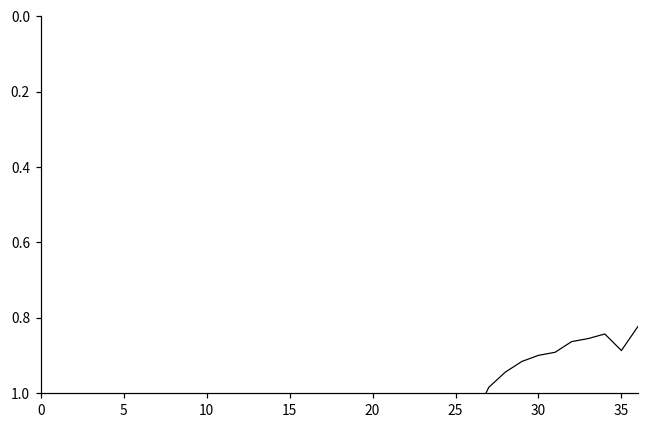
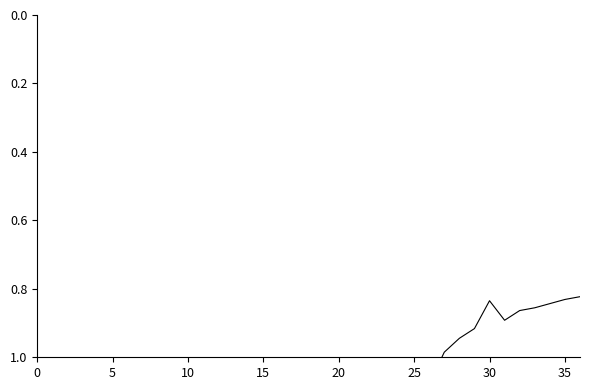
  {
-   "30": 0.90,
-   "35": 0.89
+   "30": 0.83,
+   "35": 0.83
  }
